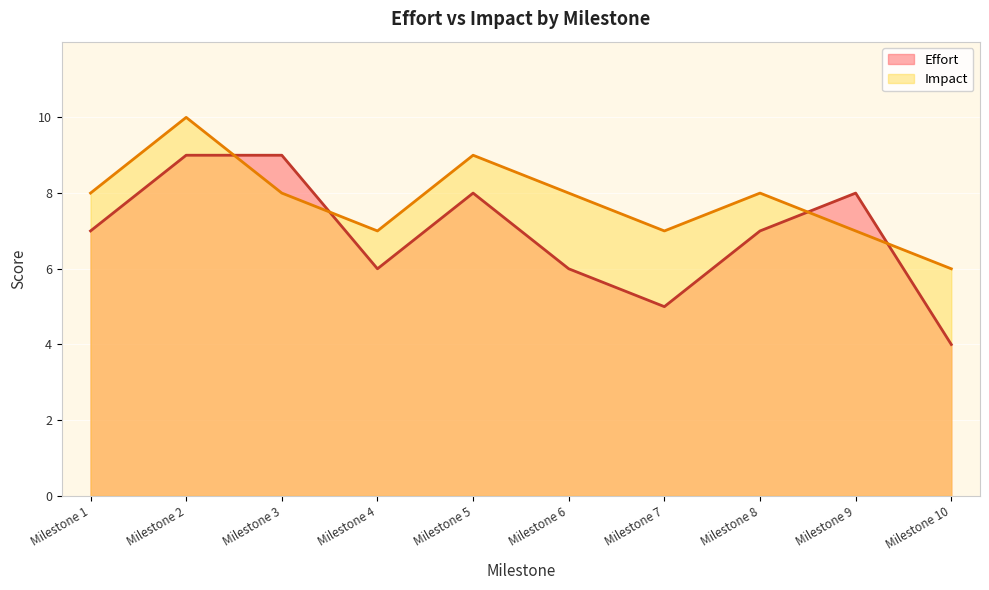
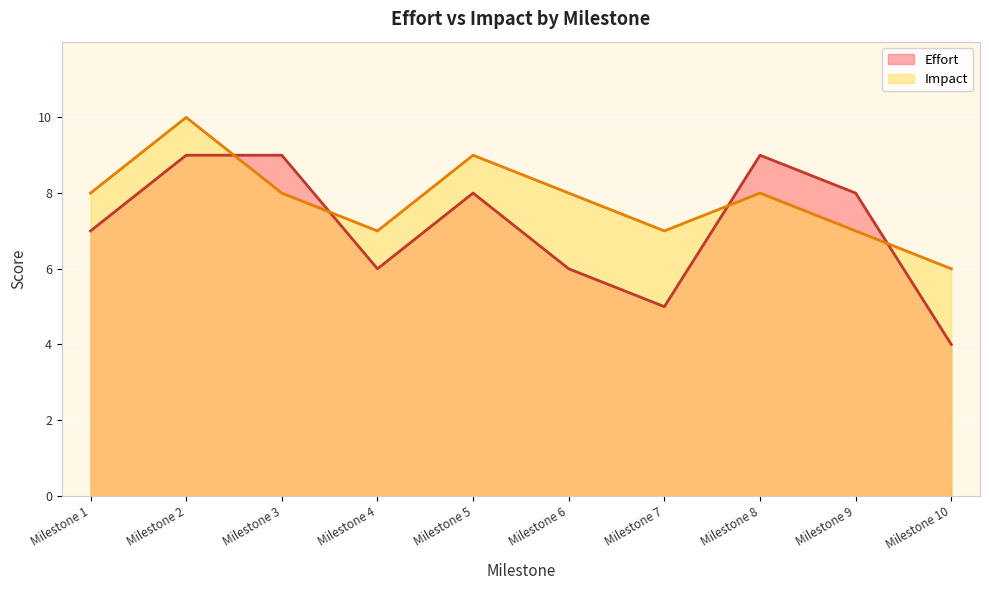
  {
    "Effort": {
      "Milestone 1": 7,
      "Milestone 2": 9,
      "Milestone 3": 9,
      "Milestone 4": 6,
      "Milestone 5": 8,
      "Milestone 6": 6,
      "Milestone 7": 5,
-     "Milestone 8": 7,
+     "Milestone 8": 9,
      "Milestone 9": 8,
      "Milestone 10": 4
    },
    "Impact": {
      "Milestone 1": 8,
      "Milestone 2": 10,
      "Milestone 3": 8,
      "Milestone 4": 7,
      "Milestone 5": 9,
      "Milestone 6": 8,
      "Milestone 7": 7,
      "Milestone 8": 8,
      "Milestone 9": 7,
      "Milestone 10": 6
    }
  }
